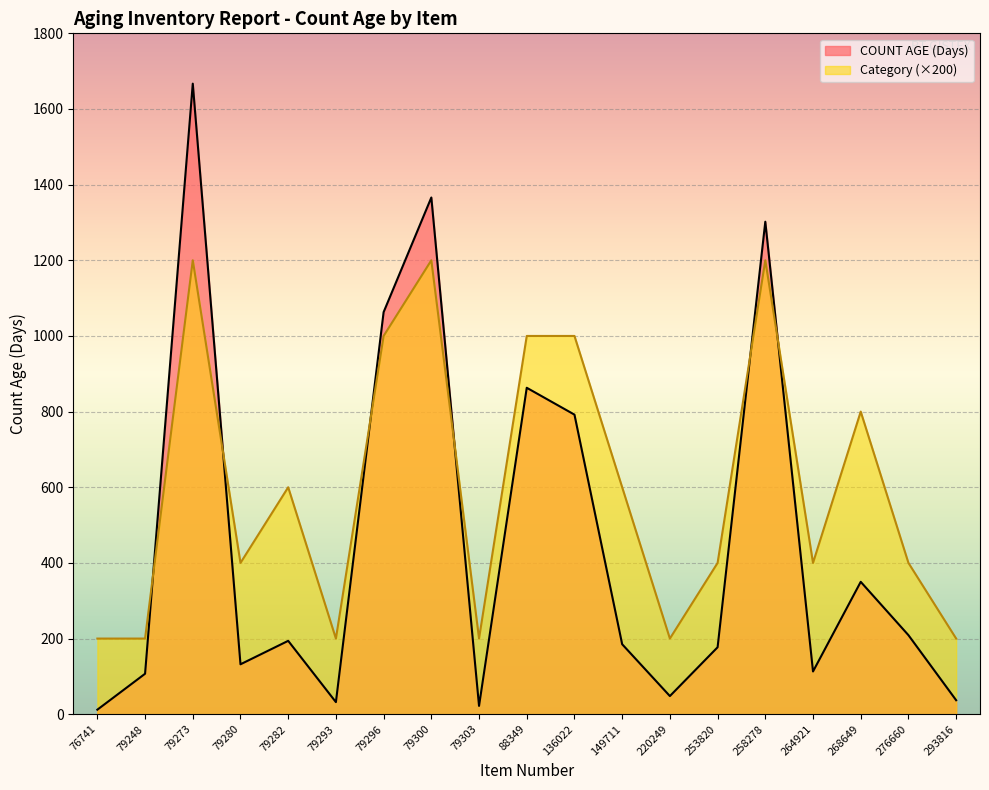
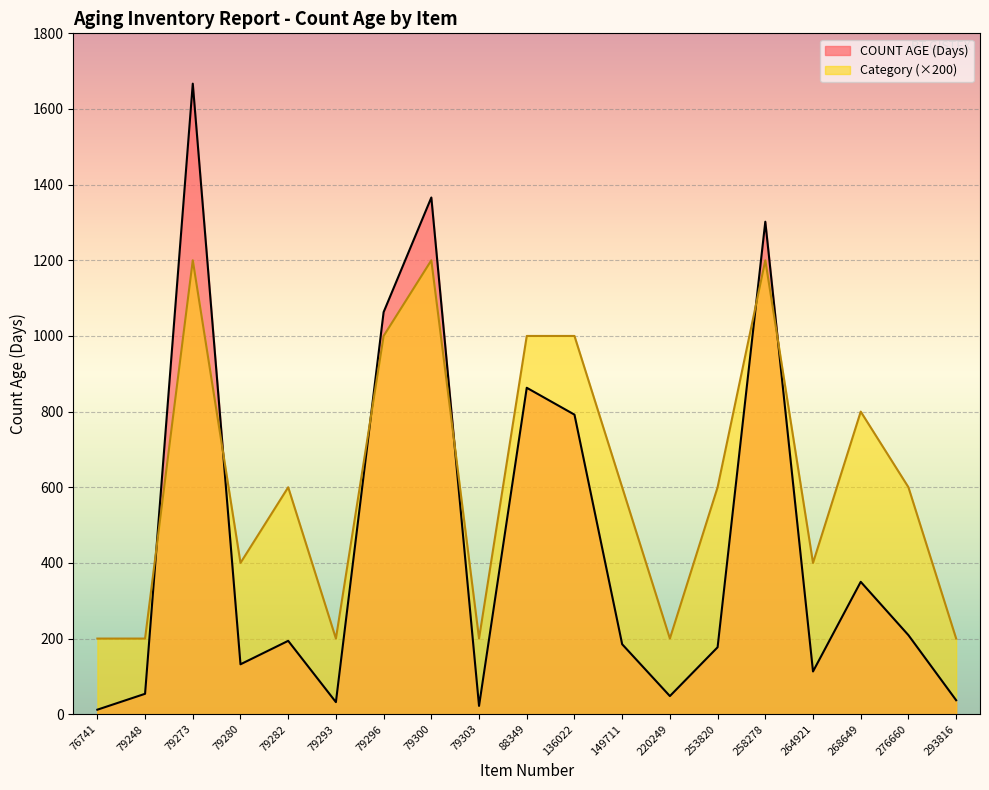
  {
    "COUNT AGE (Days)": {
      "76741": 10,
-     "79248": 110,
+     "79248": 50,
      "79273": 1670,
      "79280": 130,
      "79282": 190,
      "79293": 30,
      "79296": 1060,
      "79300": 1370,
      "79303": 20,
      "88349": 860,
      "136022": 790,
      "149711": 190,
      "220249": 50,
      "253820": 180,
      "258278": 1300,
      "264921": 110,
      "268649": 350,
      "276660": 210,
      "293816": 40
    },
    "Category (×200)": {
      "76741": 200,
      "79248": 200,
      "79273": 1200,
      "79280": 400,
      "79282": 600,
      "79293": 200,
      "79296": 1000,
      "79300": 1200,
      "79303": 200,
      "88349": 1000,
      "136022": 1000,
      "149711": 600,
      "220249": 200,
-     "253820": 400,
+     "253820": 600,
      "258278": 1200,
      "264921": 400,
      "268649": 800,
-     "276660": 400,
+     "276660": 600,
      "293816": 200
    }
  }
